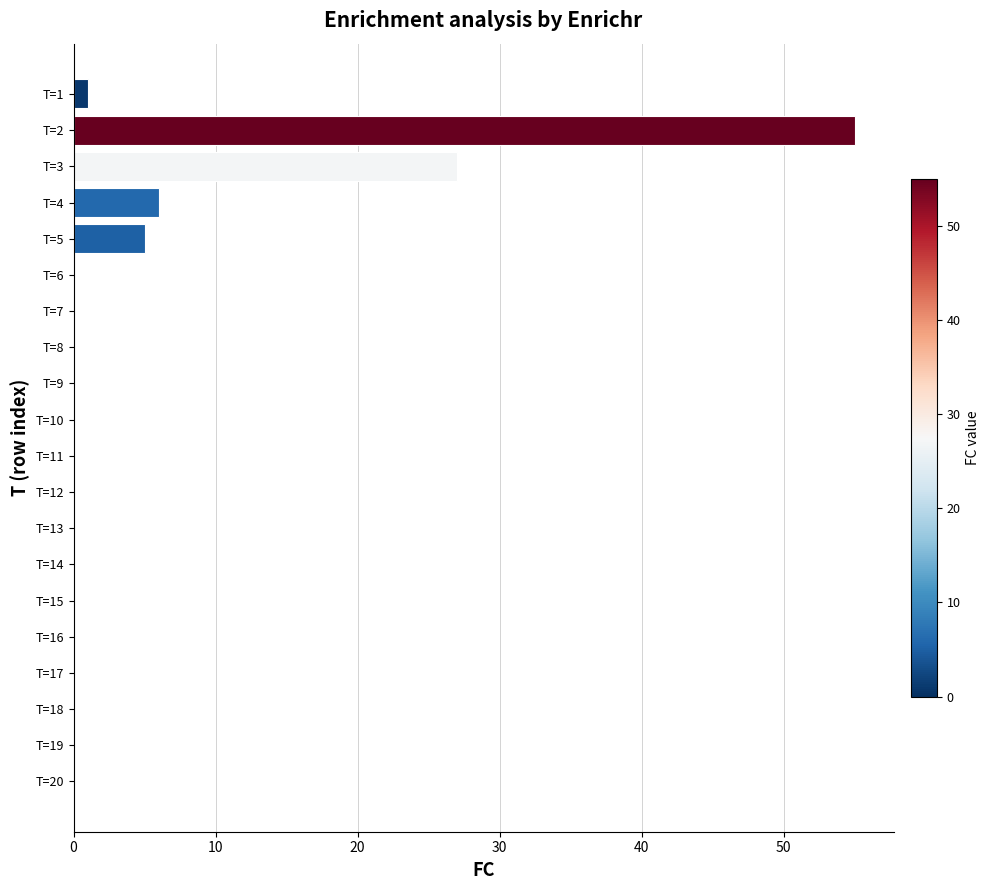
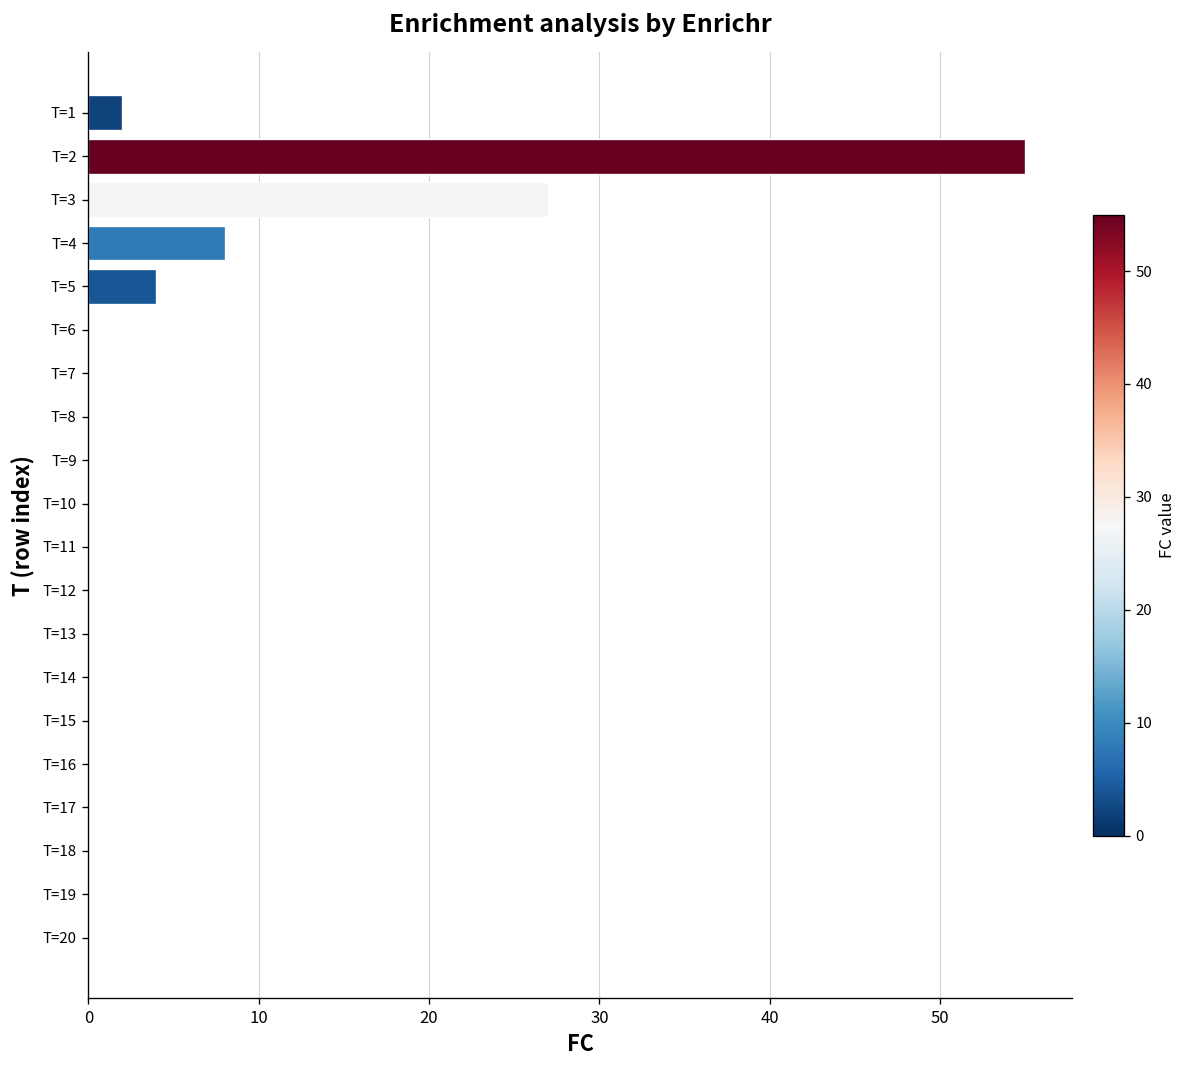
  {
-   "T=1": 1,
+   "T=1": 2,
    "T=2": 55,
    "T=3": 27,
-   "T=4": 6,
-   "T=5": 5,
+   "T=4": 8,
+   "T=5": 4,
    "T=6": 0,
    "T=7": 0,
    "T=8": 0,
    "T=9": 0,
    "T=10": 0,
    "T=11": 0,
    "T=12": 0,
    "T=13": 0,
    "T=14": 0,
    "T=15": 0,
    "T=16": 0,
    "T=17": 0,
    "T=18": 0,
    "T=19": 0,
    "T=20": 0
  }
